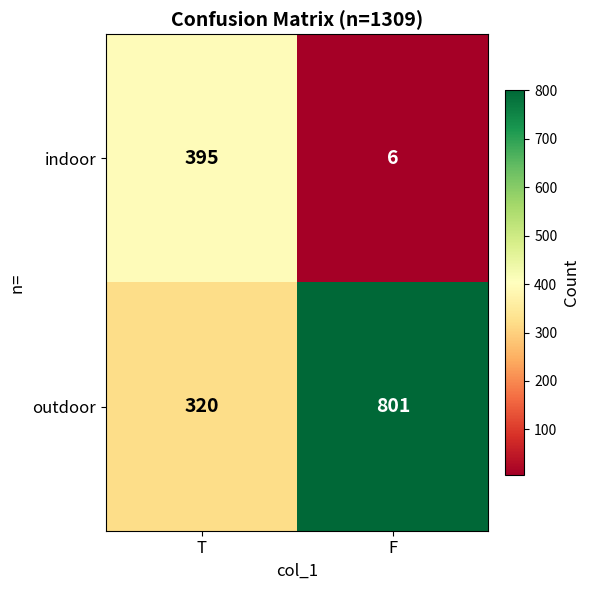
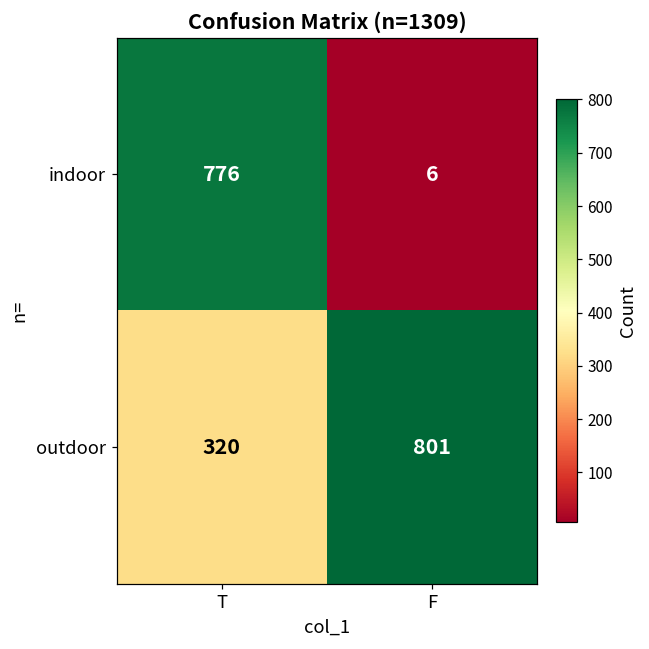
  {
    "indoor": {
-     "T": 395,
+     "T": 776,
      "F": 6
    },
    "outdoor": {
      "T": 320,
      "F": 801
    }
  }
